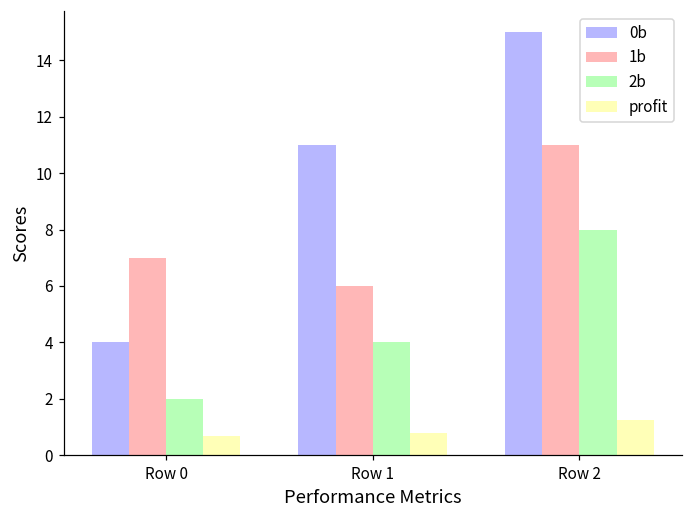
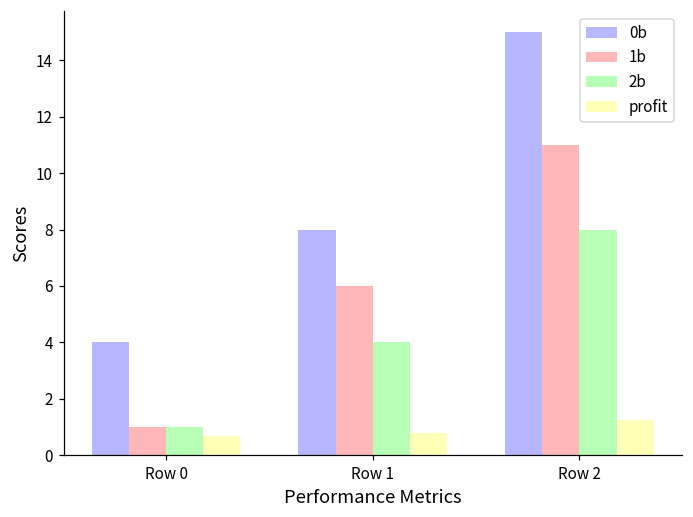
  {
    "0b": {
      "Row 0": 4,
-     "Row 1": 11,
+     "Row 1": 8,
      "Row 2": 15
    },
    "1b": {
-     "Row 0": 7,
+     "Row 0": 1,
      "Row 1": 6,
      "Row 2": 11
    },
    "2b": {
-     "Row 0": 2,
+     "Row 0": 1,
      "Row 1": 4,
      "Row 2": 8
    },
    "profit": {
      "Row 0": 0.7,
      "Row 1": 0.8,
      "Row 2": 1.3
    }
  }
